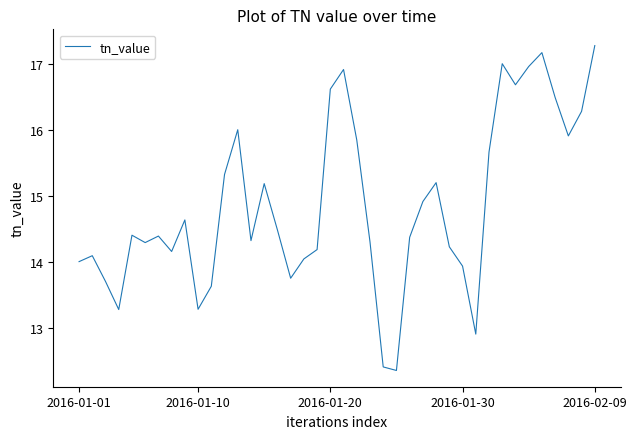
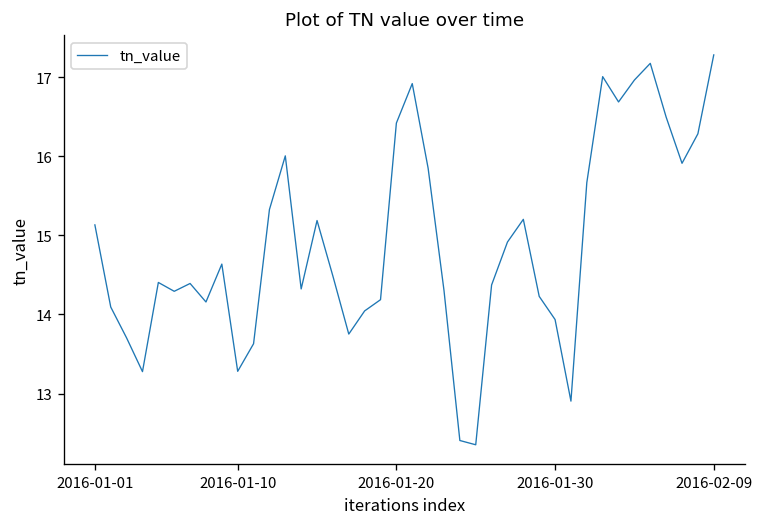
  {
-   "2016-01-01": 14.0,
+   "2016-01-01": 15.1,
    "2016-01-10": 13.3,
-   "2016-01-20": 16.6,
+   "2016-01-20": 16.4,
    "2016-01-30": 13.9,
    "2016-02-09": 17.3
  }
